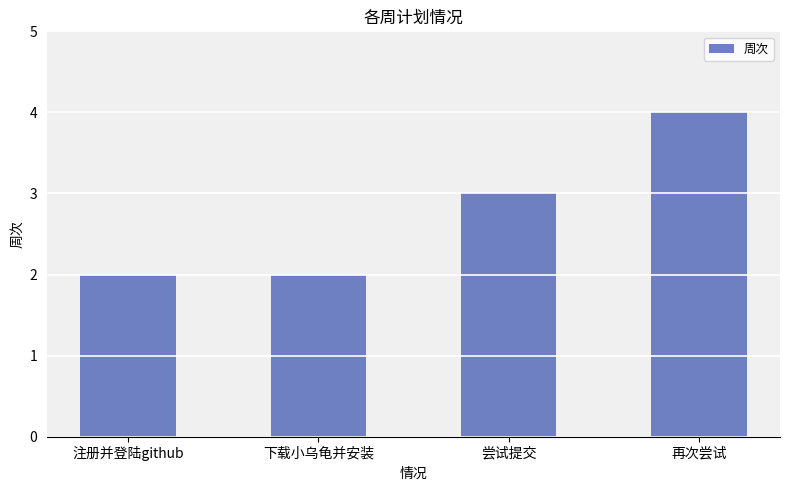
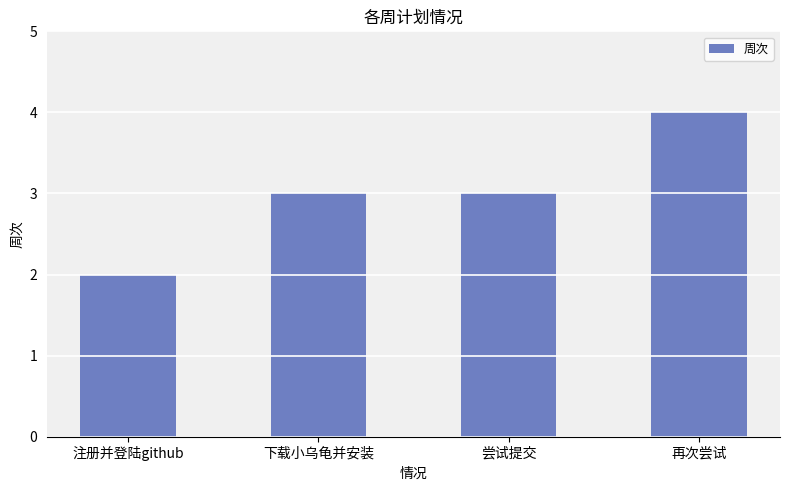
  {
    "注册并登陆github": 2,
-   "下载小乌龟并安装": 2,
+   "下载小乌龟并安装": 3,
    "尝试提交": 3,
    "再次尝试": 4
  }
